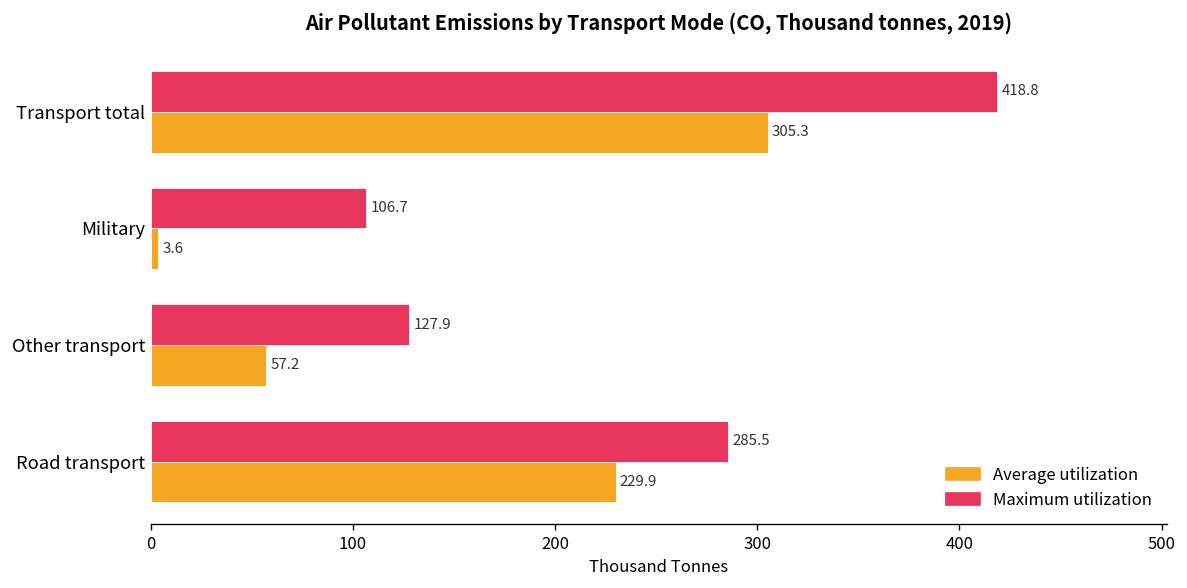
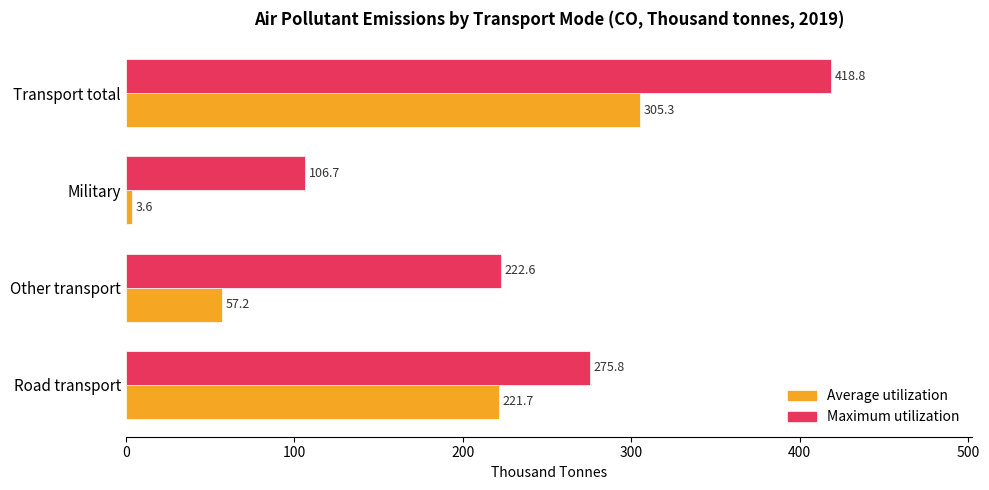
  {
    "Average utilization": {
      "Transport total": 305.3,
      "Military": 3.6,
      "Other transport": 57.2,
-     "Road transport": 229.9
+     "Road transport": 221.7
    },
    "Maximum utilization": {
      "Transport total": 418.8,
      "Military": 106.7,
-     "Other transport": 127.9,
-     "Road transport": 285.5
+     "Other transport": 222.6,
+     "Road transport": 275.8
    }
  }
